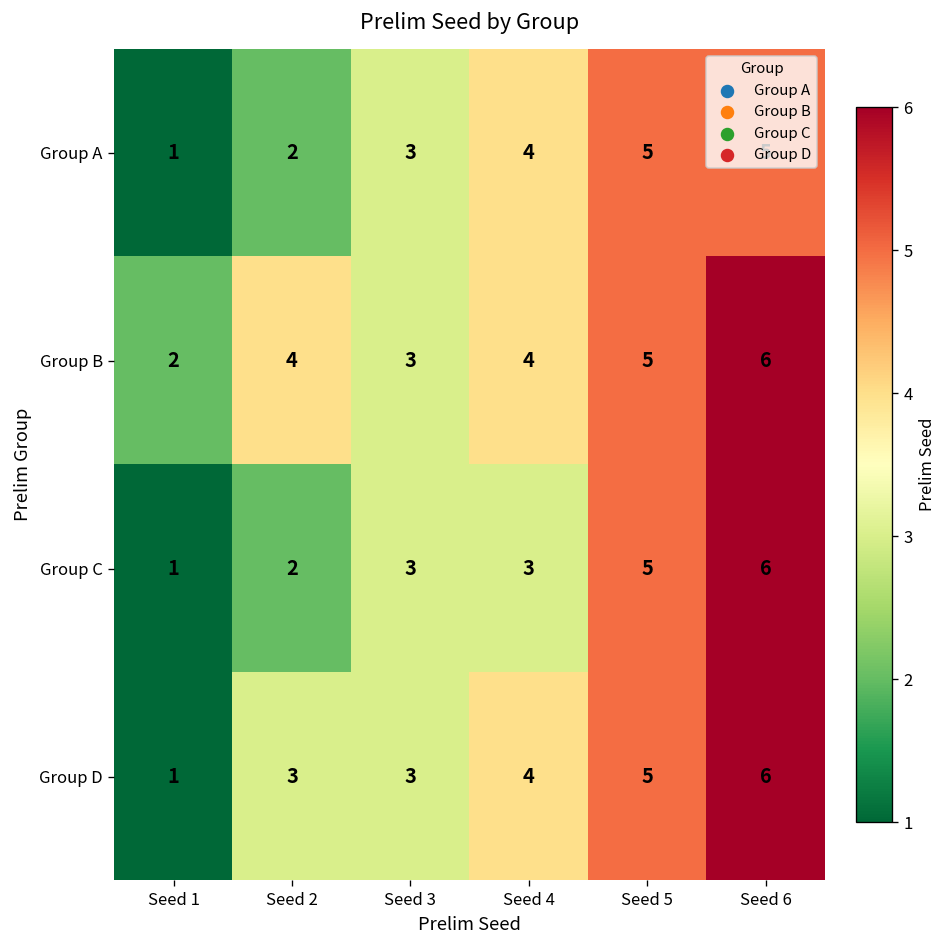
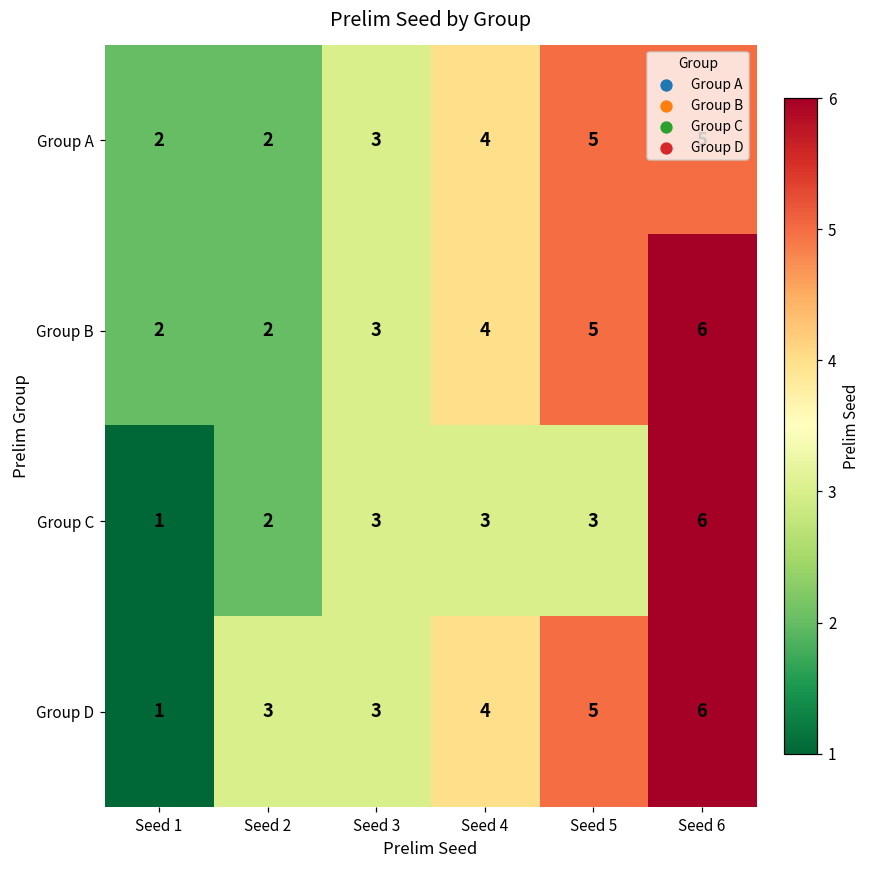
  {
    "Group A": {
-     "Seed 1": 1,
+     "Seed 1": 2,
      "Seed 2": 2,
      "Seed 3": 3,
      "Seed 4": 4,
      "Seed 5": 5
    },
    "Group B": {
      "Seed 1": 2,
-     "Seed 2": 4,
+     "Seed 2": 2,
      "Seed 3": 3,
      "Seed 4": 4,
      "Seed 5": 5,
      "Seed 6": 6
    },
    "Group C": {
      "Seed 1": 1,
      "Seed 2": 2,
      "Seed 3": 3,
      "Seed 4": 3,
-     "Seed 5": 5,
+     "Seed 5": 3,
      "Seed 6": 6
    },
    "Group D": {
      "Seed 1": 1,
      "Seed 2": 3,
      "Seed 3": 3,
      "Seed 4": 4,
      "Seed 5": 5,
      "Seed 6": 6
    }
  }
